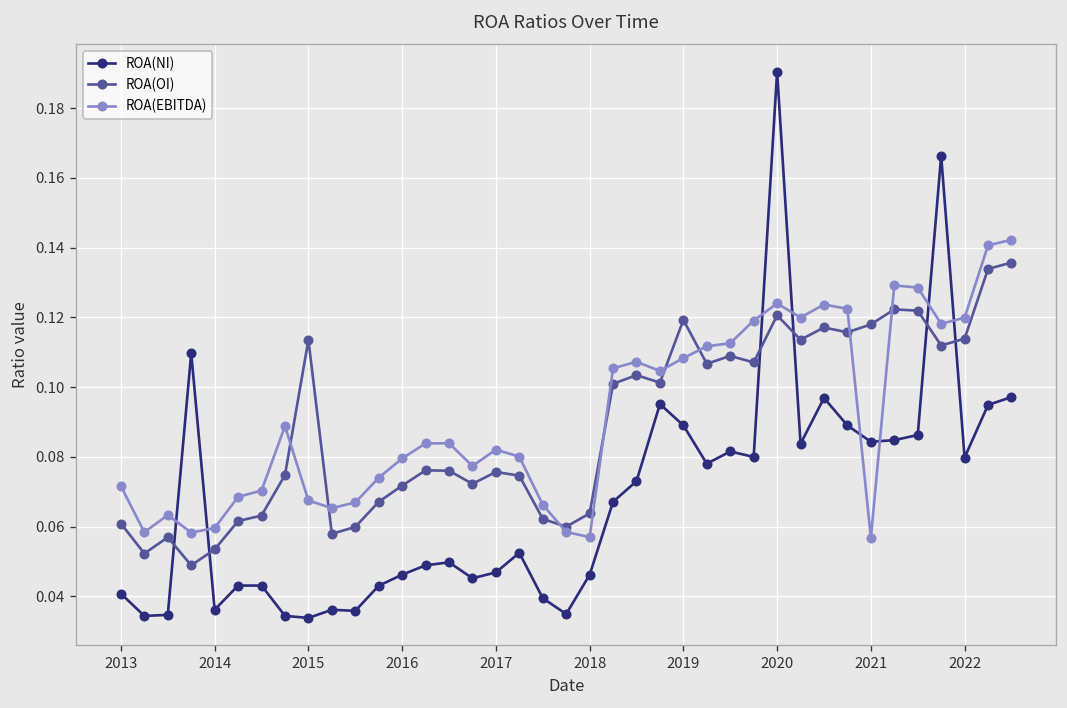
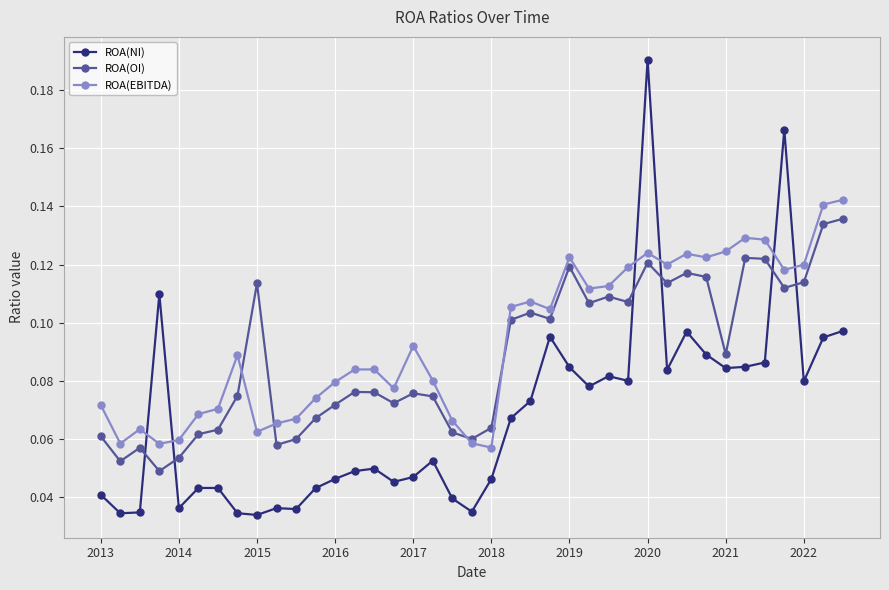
  {
    "ROA(NI)": {
      "2013": 0.041,
      "2014": 0.036,
      "2015": 0.034,
      "2016": 0.046,
      "2017": 0.047,
      "2018": 0.046,
-     "2019": 0.089,
+     "2019": 0.085,
      "2020": 0.191,
      "2021": 0.084,
      "2022": 0.080
    },
    "ROA(OI)": {
      "2013": 0.061,
      "2014": 0.053,
      "2015": 0.114,
      "2016": 0.072,
      "2017": 0.076,
      "2018": 0.064,
      "2019": 0.119,
      "2020": 0.121,
-     "2021": 0.118,
+     "2021": 0.089,
      "2022": 0.114
    },
    "ROA(EBITDA)": {
      "2013": 0.072,
      "2014": 0.060,
-     "2015": 0.068,
+     "2015": 0.062,
      "2016": 0.080,
-     "2017": 0.082,
+     "2017": 0.092,
      "2018": 0.057,
-     "2019": 0.108,
+     "2019": 0.122,
      "2020": 0.124,
-     "2021": 0.057,
+     "2021": 0.125,
      "2022": 0.120
    }
  }
